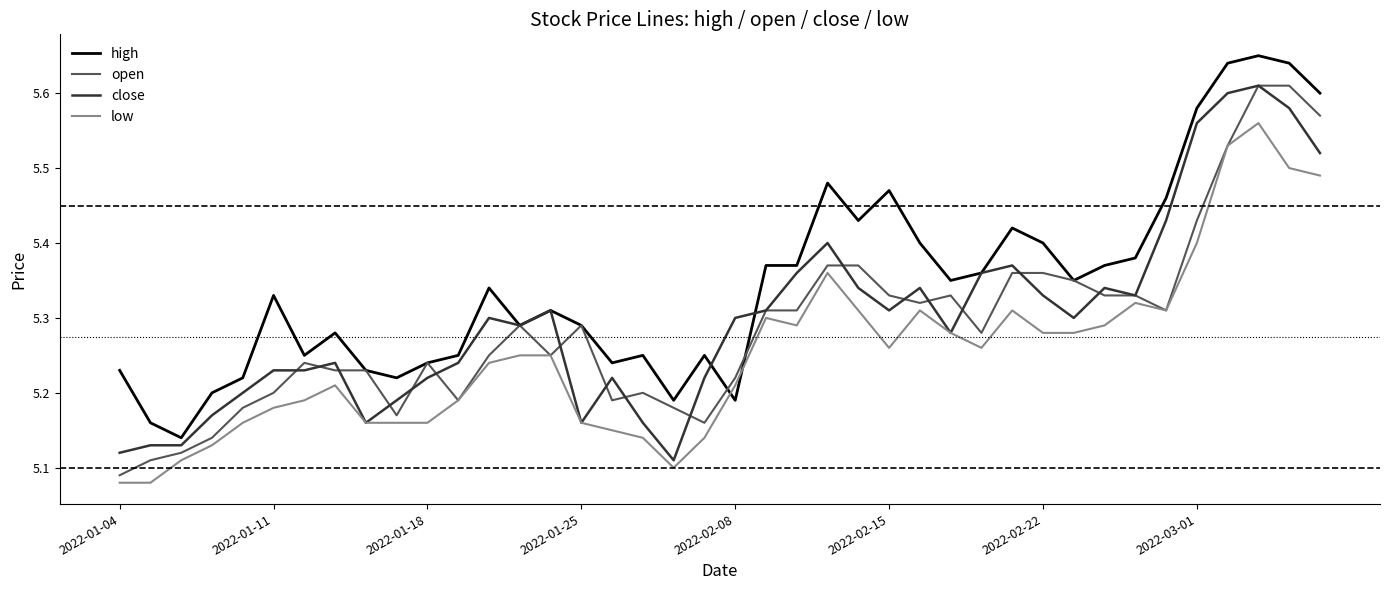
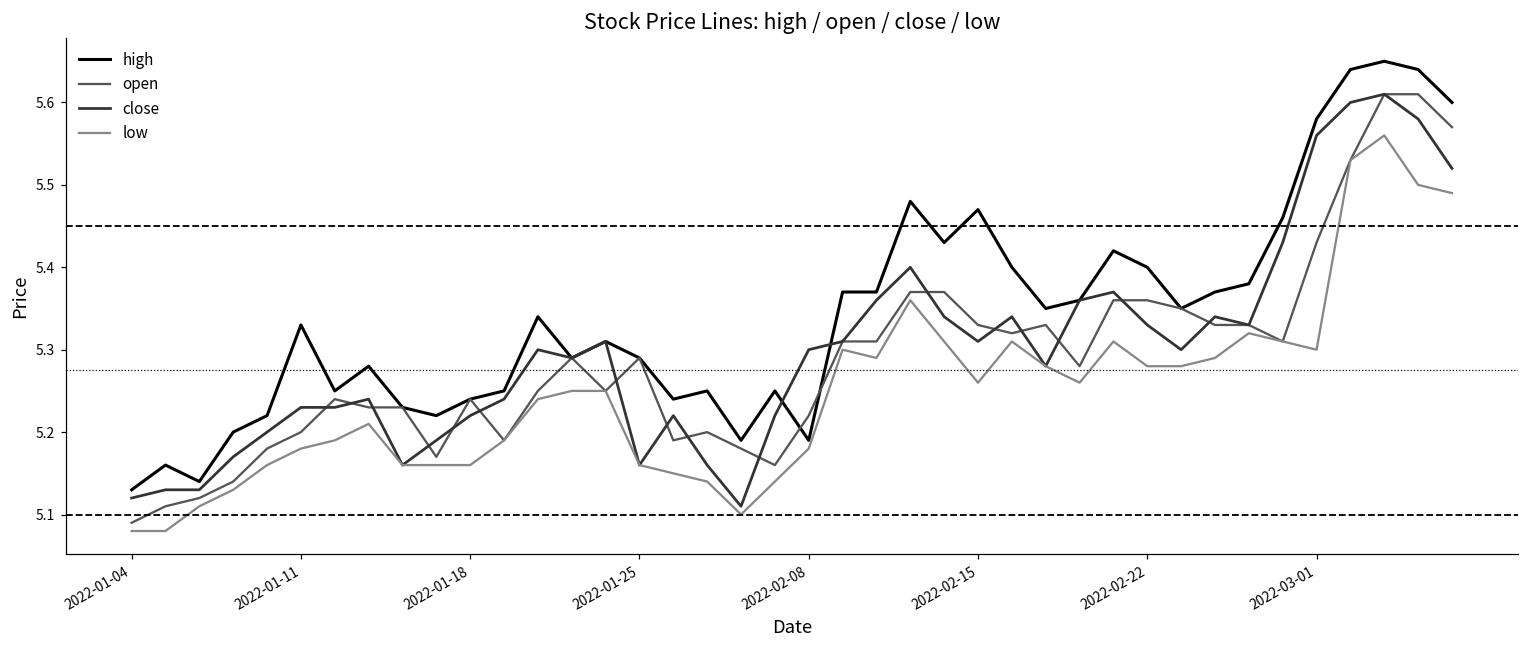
  {
    "high": {
-     "2022-01-04": 5.23,
+     "2022-01-04": 5.13,
      "2022-01-11": 5.33,
      "2022-02-08": 5.19,
      "2022-02-15": 5.47,
      "2022-02-22": 5.40,
      "2022-03-01": 5.58
    },
    "low": {
      "2022-01-04": 5.08,
      "2022-01-11": 5.18,
      "2022-01-18": 5.16,
-     "2022-02-08": 5.21,
+     "2022-02-08": 5.18,
      "2022-02-15": 5.26,
      "2022-02-22": 5.28,
-     "2022-03-01": 5.4
+     "2022-03-01": 5.3
    }
  }
